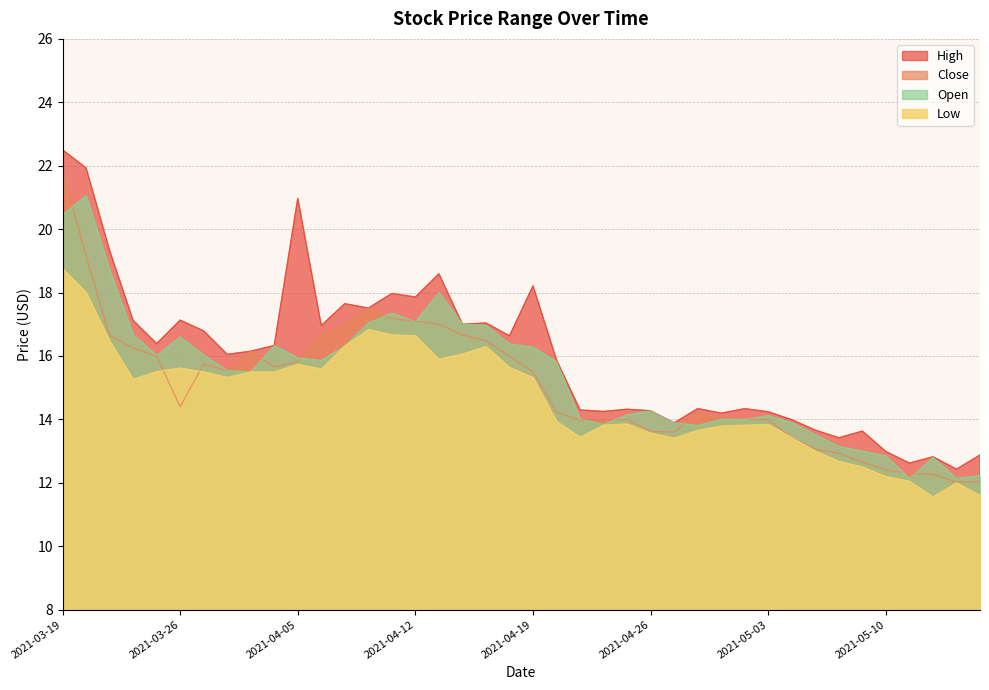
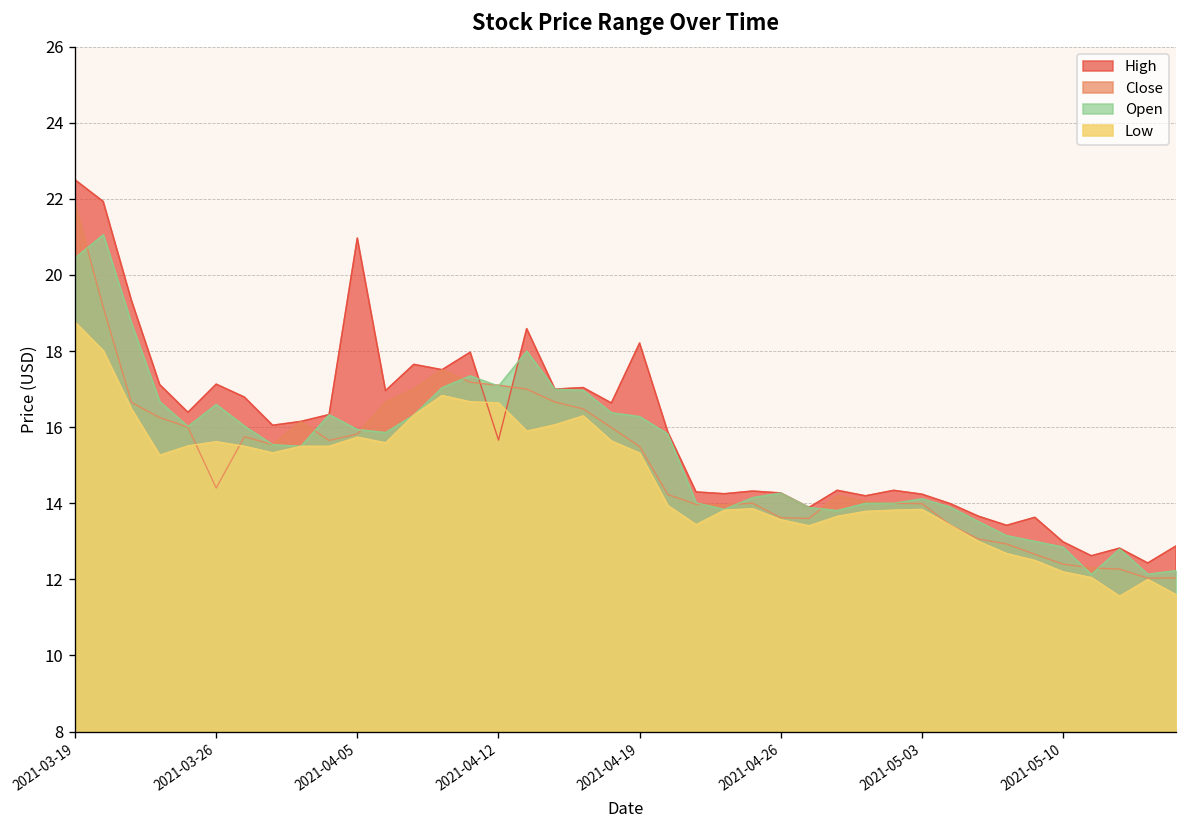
  {
    "High": {
      "2021-03-19": 22.5,
      "2021-03-26": 17.1,
      "2021-04-05": 21.0,
-     "2021-04-12": 17.9,
+     "2021-04-12": 15.7,
      "2021-04-19": 18.2,
      "2021-05-03": 14.2,
      "2021-05-10": 13.0
    },
    "Close": {
      "2021-03-19": 21.9,
      "2021-03-26": 14.4,
      "2021-04-19": 15.5,
      "2021-05-03": 14.0,
      "2021-05-10": 12.4
    },
    "Open": {
      "2021-03-19": 20.5,
      "2021-03-26": 16.6,
      "2021-04-05": 15.9,
      "2021-04-19": 16.3,
      "2021-05-03": 14.1,
      "2021-05-10": 12.9
    },
    "Low": {
      "2021-03-19": 18.8,
      "2021-03-26": 15.6,
      "2021-04-12": 16.6,
      "2021-04-19": 15.3,
      "2021-05-03": 13.8,
      "2021-05-10": 12.2
    }
  }
